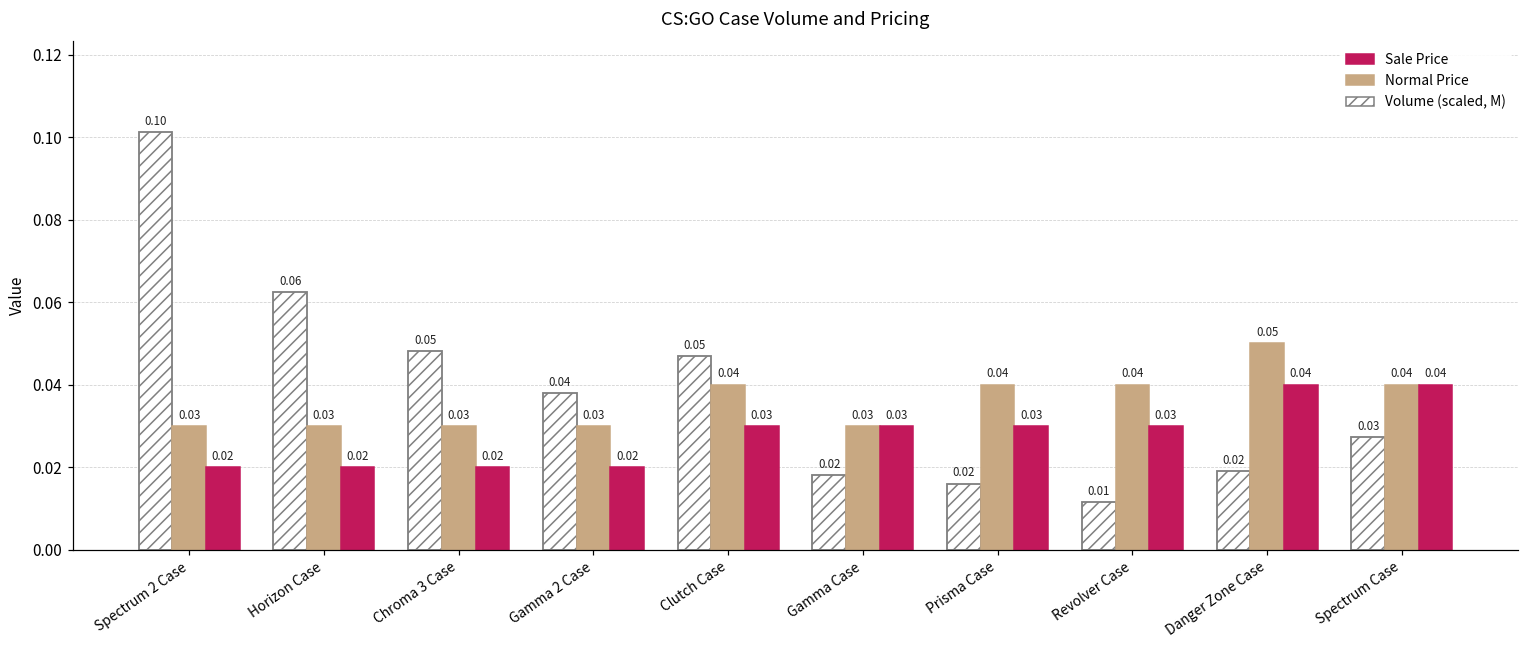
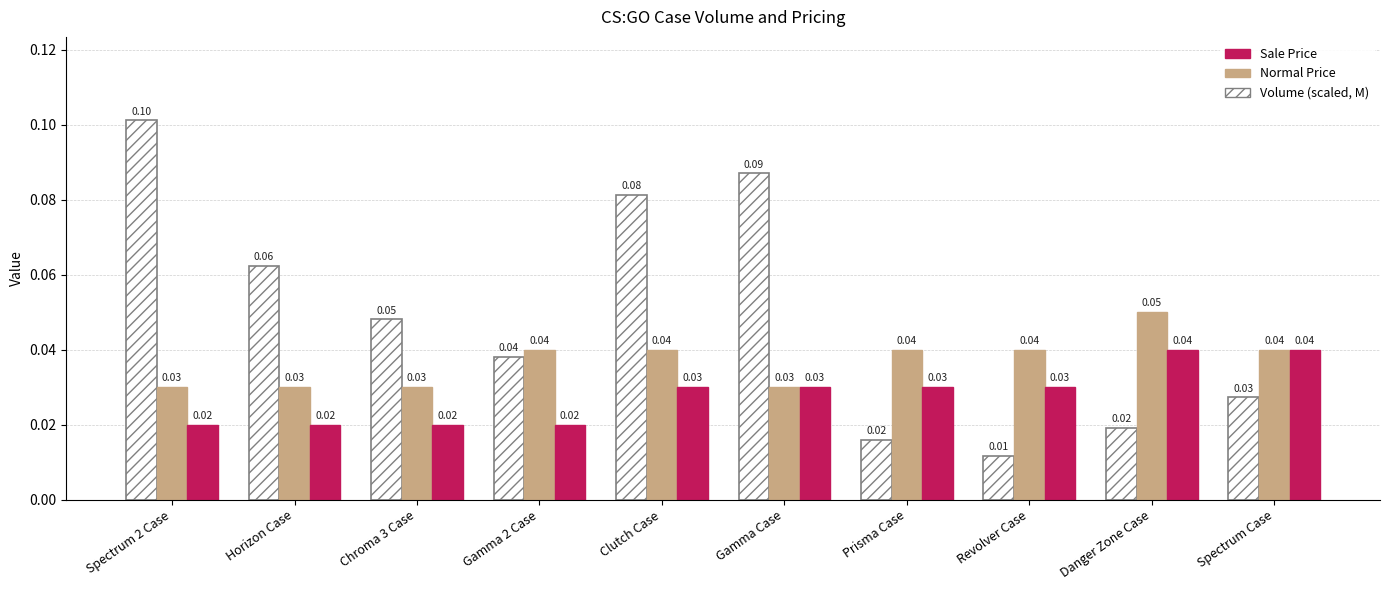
  {
    "Volume (scaled, M)": {
      "Spectrum 2 Case": 0.10,
      "Horizon Case": 0.06,
      "Chroma 3 Case": 0.05,
      "Gamma 2 Case": 0.04,
-     "Clutch Case": 0.05,
-     "Gamma Case": 0.02,
+     "Clutch Case": 0.08,
+     "Gamma Case": 0.09,
      "Prisma Case": 0.02,
      "Revolver Case": 0.01,
      "Danger Zone Case": 0.02,
      "Spectrum Case": 0.03
    },
    "Normal Price": {
      "Spectrum 2 Case": 0.03,
      "Horizon Case": 0.03,
      "Chroma 3 Case": 0.03,
-     "Gamma 2 Case": 0.03,
+     "Gamma 2 Case": 0.04,
      "Clutch Case": 0.04,
      "Gamma Case": 0.03,
      "Prisma Case": 0.04,
      "Revolver Case": 0.04,
      "Danger Zone Case": 0.05,
      "Spectrum Case": 0.04
    },
    "Sale Price": {
      "Spectrum 2 Case": 0.02,
      "Horizon Case": 0.02,
      "Chroma 3 Case": 0.02,
      "Gamma 2 Case": 0.02,
      "Clutch Case": 0.03,
      "Gamma Case": 0.03,
      "Prisma Case": 0.03,
      "Revolver Case": 0.03,
      "Danger Zone Case": 0.04,
      "Spectrum Case": 0.04
    }
  }
